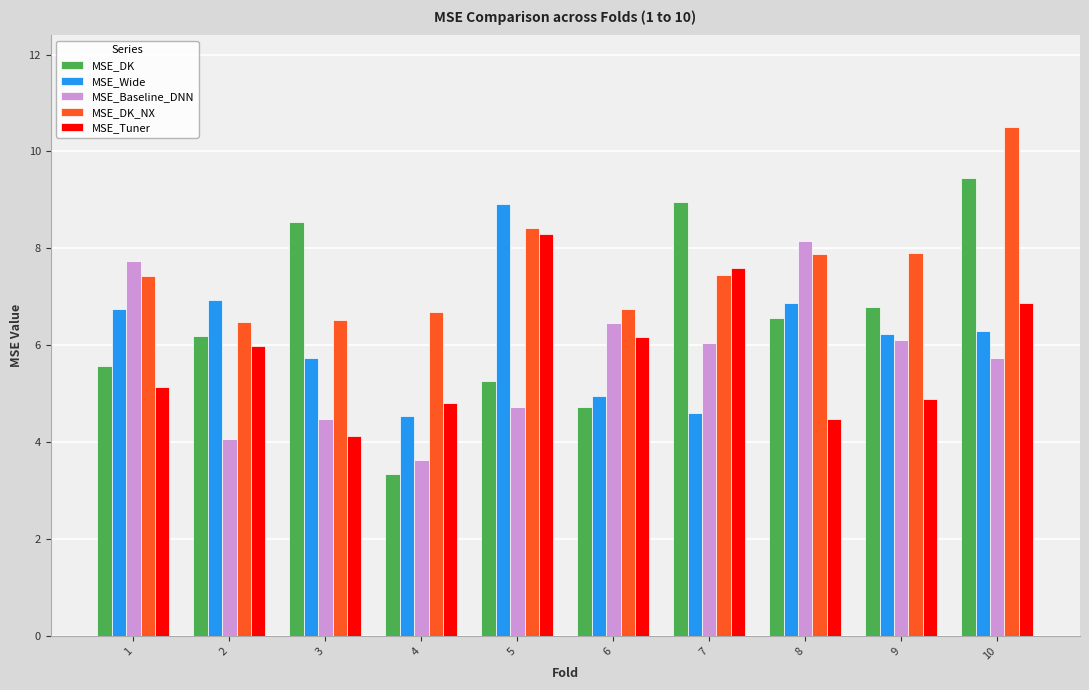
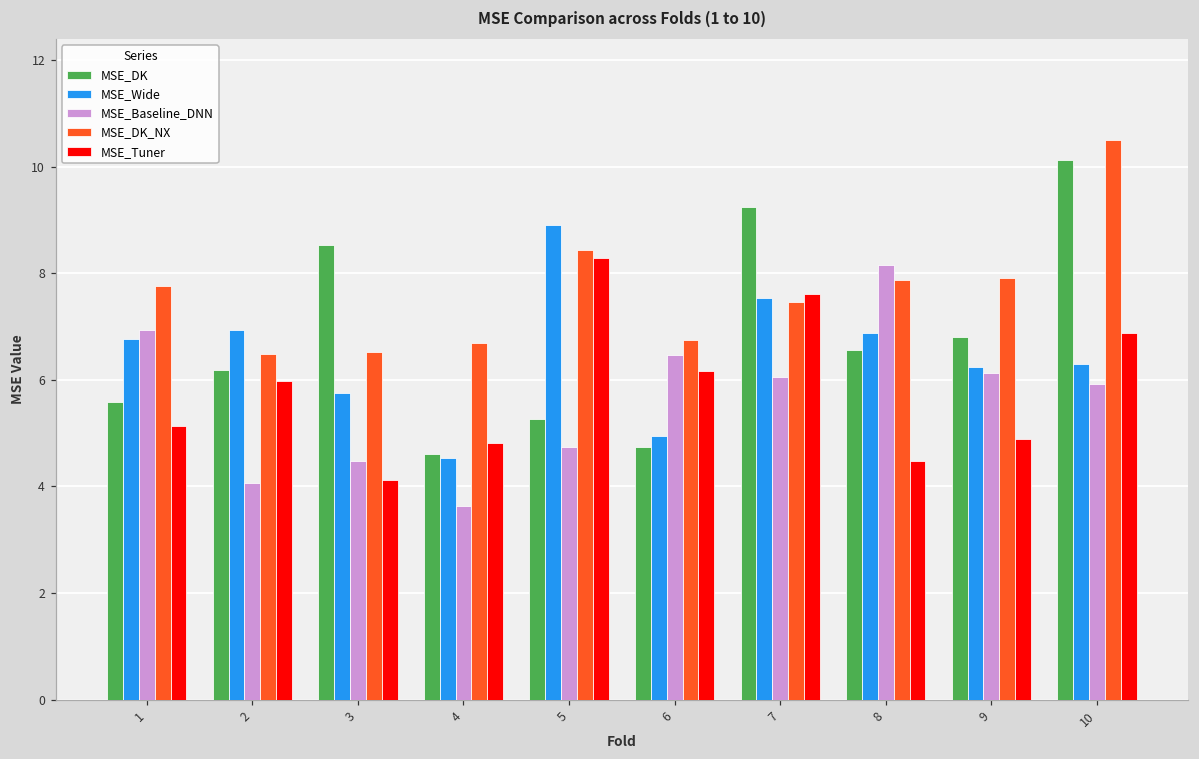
  {
    "MSE_DK": {
      "1": 5.6,
      "2": 6.2,
      "3": 8.5,
-     "4": 3.3,
+     "4": 4.6,
      "5": 5.3,
      "6": 4.7,
-     "7": 9.0,
+     "7": 9.2,
      "8": 6.6,
      "9": 6.8,
-     "10": 9.5
+     "10": 10.1
    },
    "MSE_Wide": {
      "1": 6.8,
      "2": 6.9,
      "3": 5.7,
      "4": 4.5,
      "5": 8.9,
      "6": 4.9,
-     "7": 4.6,
+     "7": 7.5,
      "8": 6.9,
      "9": 6.2,
      "10": 6.3
    },
    "MSE_Baseline_DNN": {
-     "1": 7.7,
+     "1": 6.9,
      "2": 4.1,
      "3": 4.5,
      "4": 3.6,
      "5": 4.7,
      "6": 6.5,
      "7": 6.1,
      "8": 8.1,
      "9": 6.1,
-     "10": 5.7
+     "10": 5.9
    },
    "MSE_DK_NX": {
-     "1": 7.4,
+     "1": 7.8,
      "2": 6.5,
      "3": 6.5,
      "4": 6.7,
      "5": 8.4,
      "6": 6.7,
      "7": 7.5,
      "8": 7.9,
      "9": 7.9,
      "10": 10.5
    },
    "MSE_Tuner": {
      "1": 5.1,
      "2": 6.0,
      "3": 4.1,
      "4": 4.8,
      "5": 8.3,
      "6": 6.2,
      "7": 7.6,
      "8": 4.5,
      "9": 4.9,
      "10": 6.9
    }
  }
